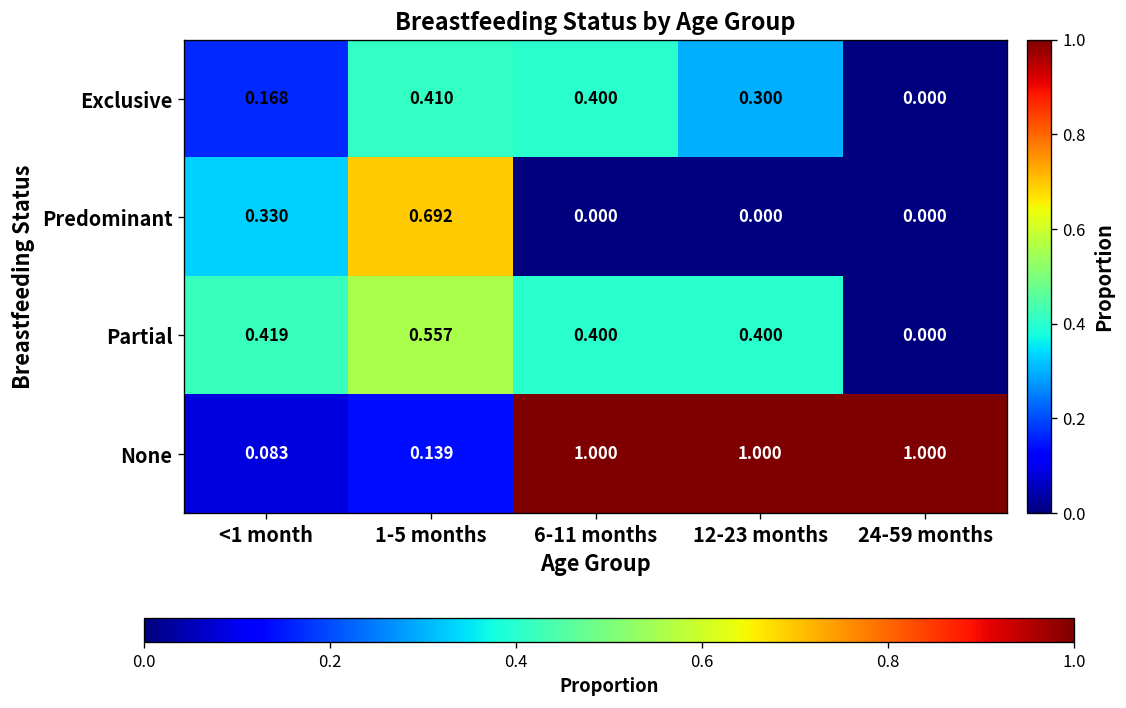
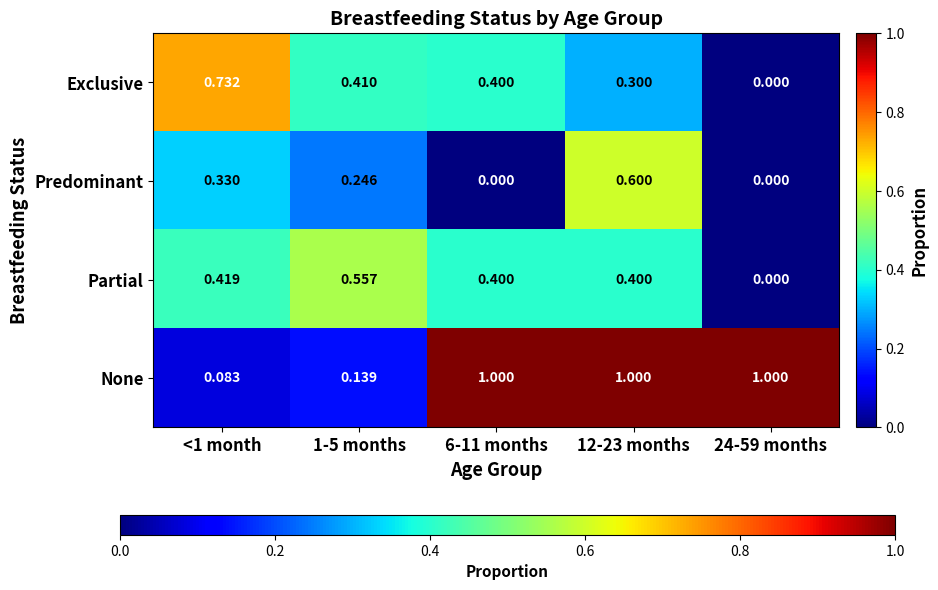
  {
    "Exclusive": {
-     "<1 month": 0.168,
+     "<1 month": 0.732,
      "1-5 months": 0.410,
      "6-11 months": 0.400,
      "12-23 months": 0.300,
      "24-59 months": 0.000
    },
    "Predominant": {
      "<1 month": 0.330,
-     "1-5 months": 0.692,
+     "1-5 months": 0.246,
      "6-11 months": 0.000,
-     "12-23 months": 0.000,
+     "12-23 months": 0.600,
      "24-59 months": 0.000
    },
    "Partial": {
      "<1 month": 0.419,
      "1-5 months": 0.557,
      "6-11 months": 0.400,
      "12-23 months": 0.400,
      "24-59 months": 0.000
    },
    "None": {
      "<1 month": 0.083,
      "1-5 months": 0.139,
      "6-11 months": 1.000,
      "12-23 months": 1.000,
      "24-59 months": 1.000
    }
  }
